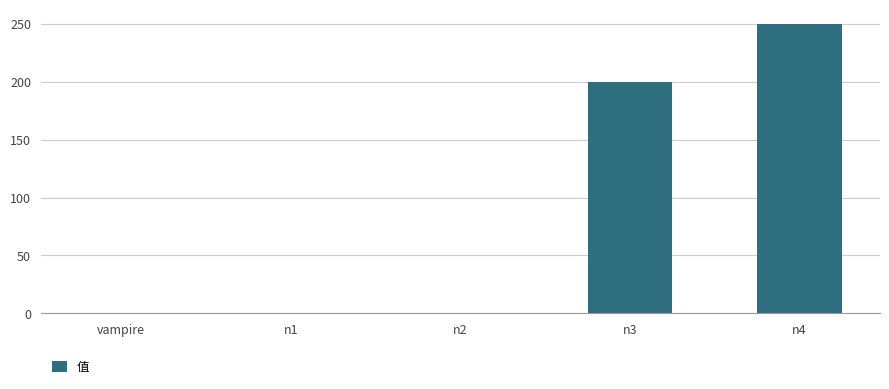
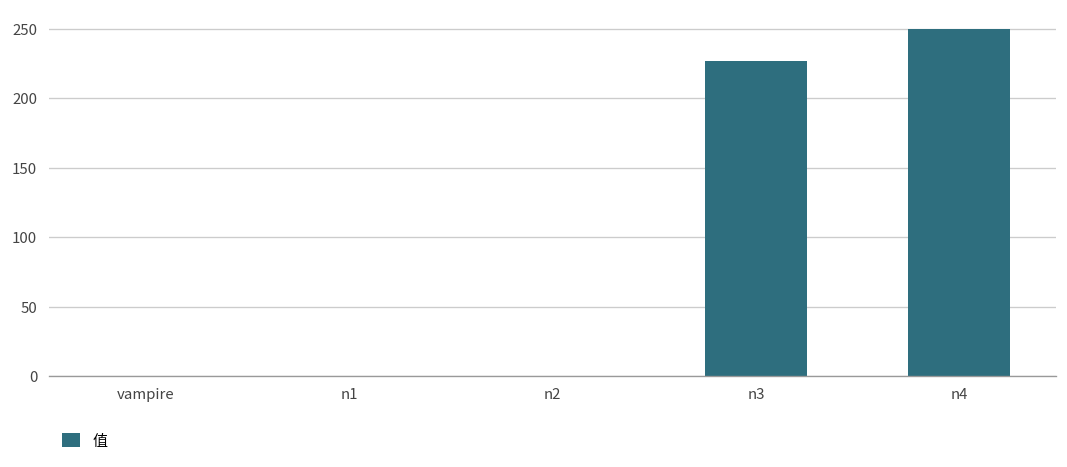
  {
    "n1": 0,
    "n2": 0,
-   "n3": 200,
+   "n3": 227,
    "n4": 250
  }
